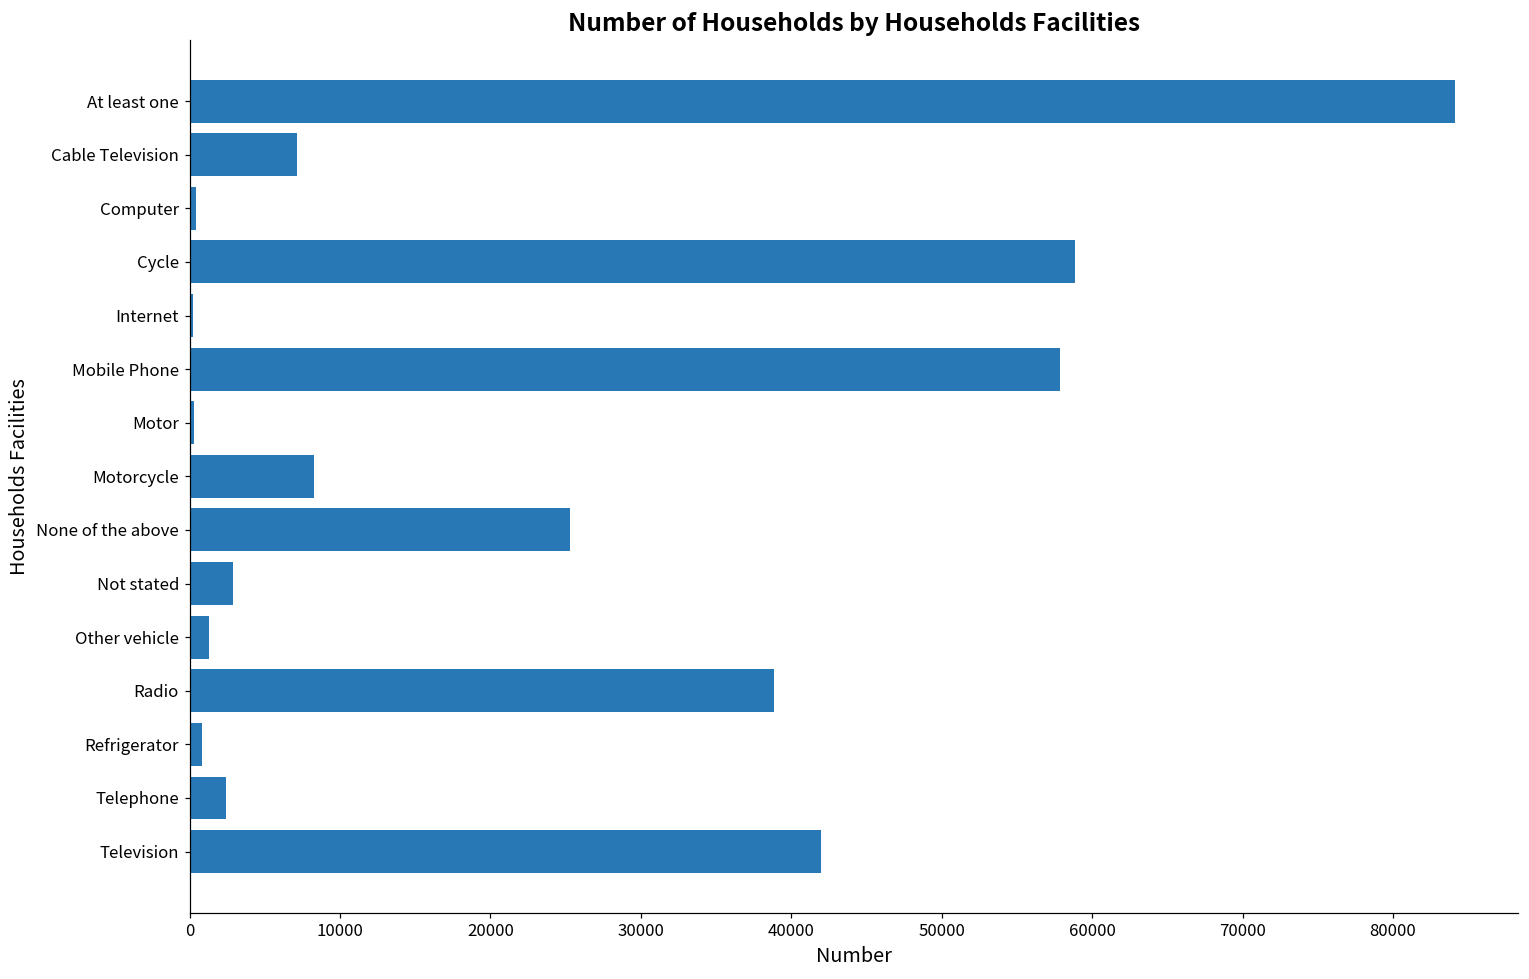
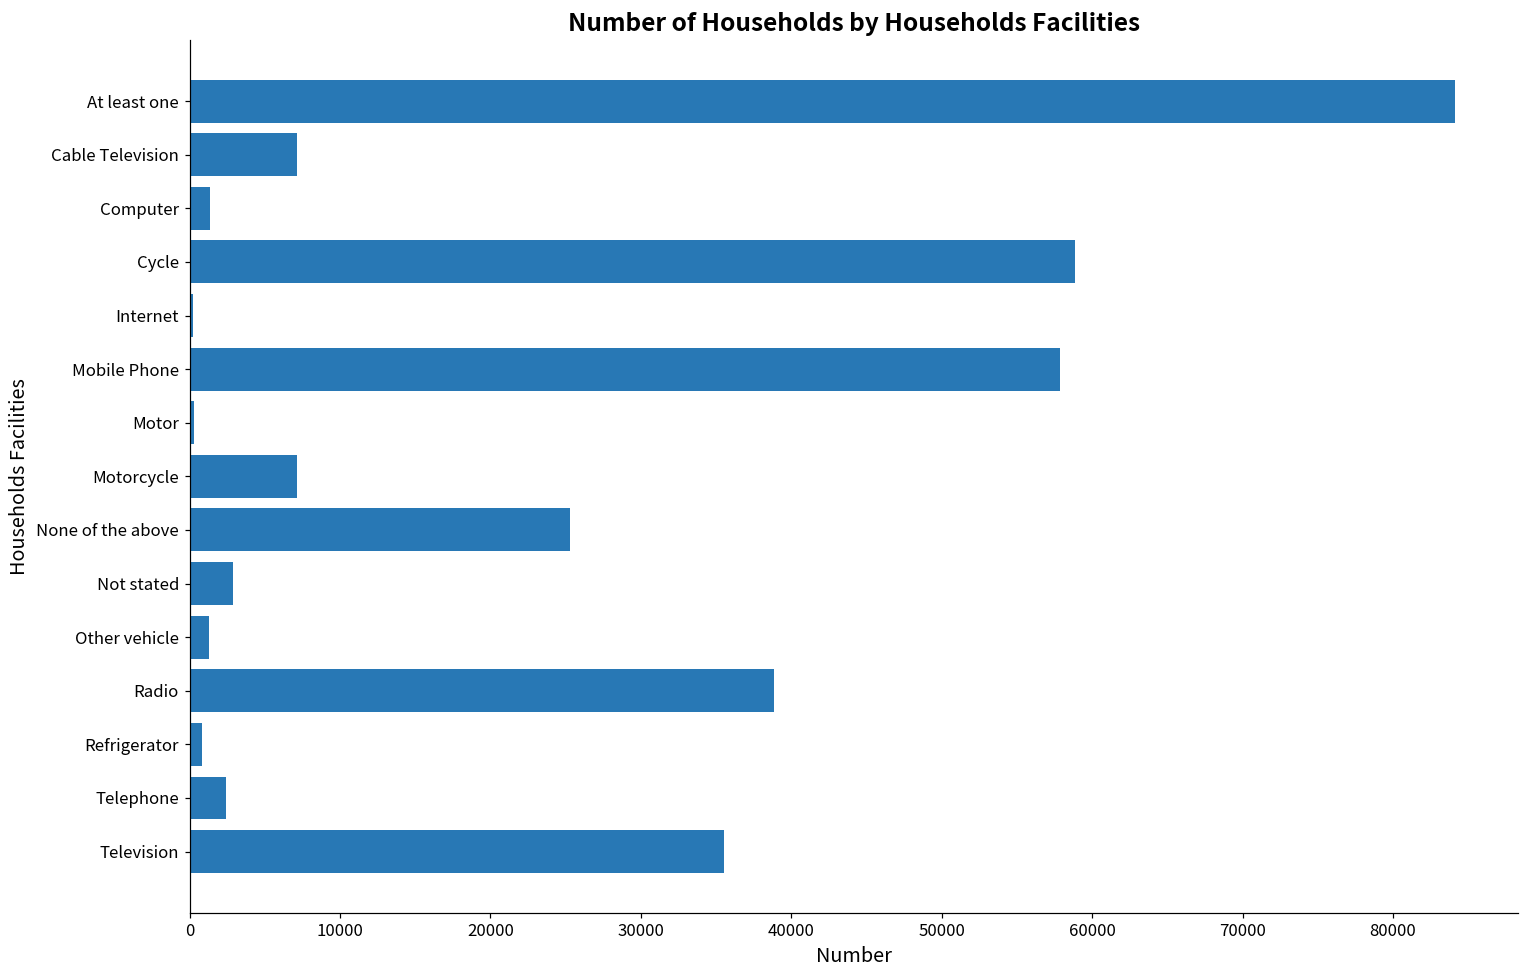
  {
    "At least one": 84100,
    "Cable Television": 7100,
-   "Computer": 400,
+   "Computer": 1300,
    "Cycle": 58800,
    "Internet": 200,
    "Mobile Phone": 57900,
    "Motor": 300,
-   "Motorcycle": 8300,
+   "Motorcycle": 7100,
    "None of the above": 25300,
    "Not stated": 2900,
    "Other vehicle": 1300,
    "Radio": 38900,
    "Refrigerator": 800,
    "Telephone": 2400,
-   "Television": 42000
+   "Television": 35500
  }
